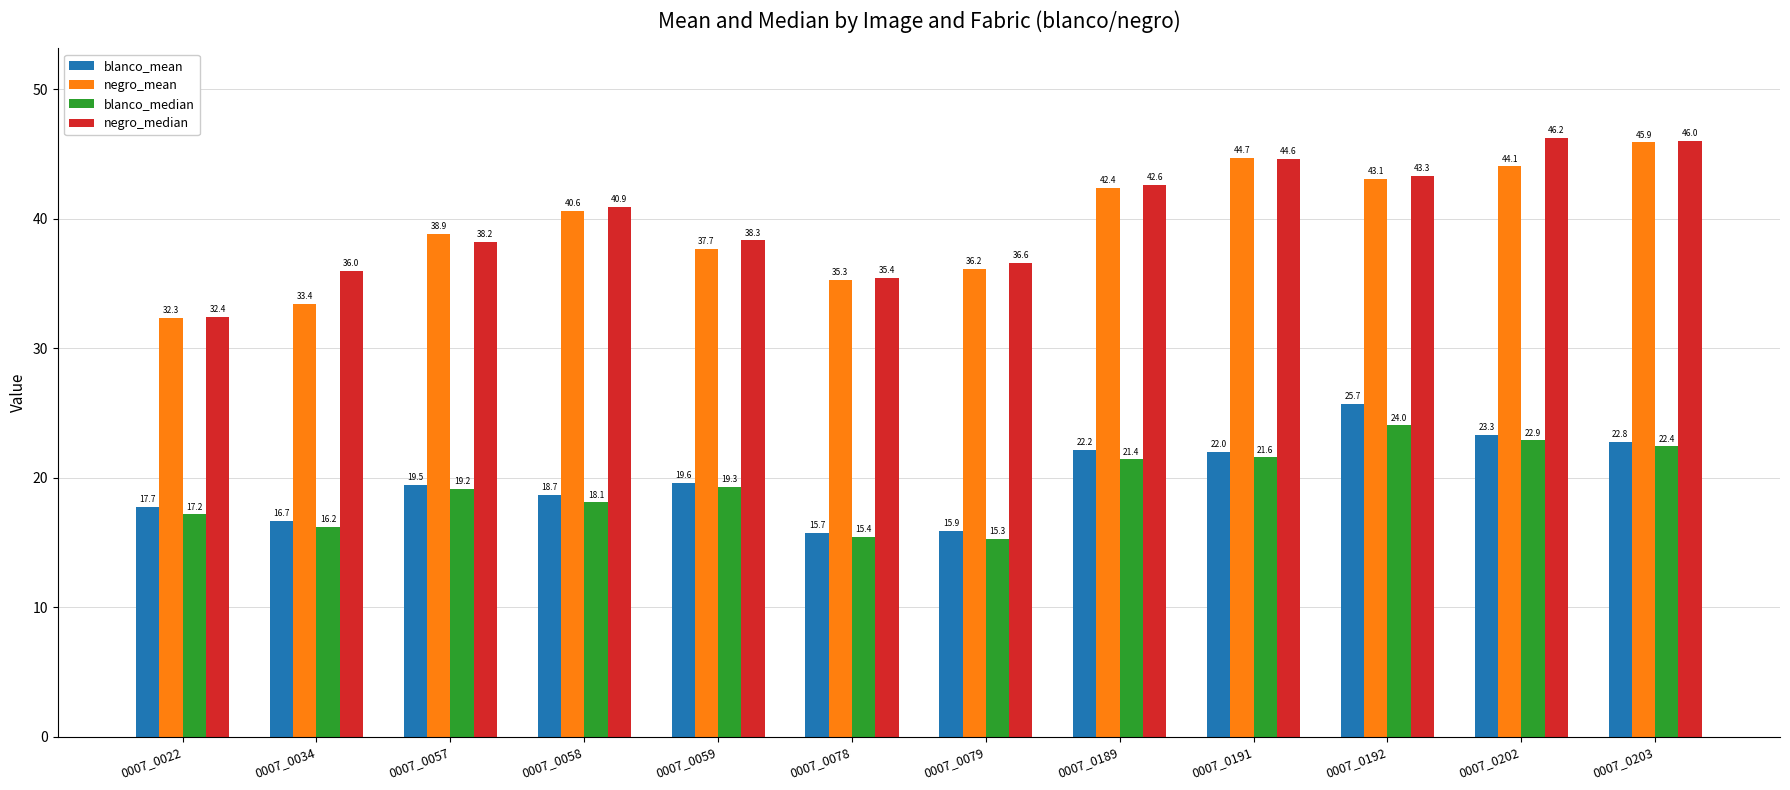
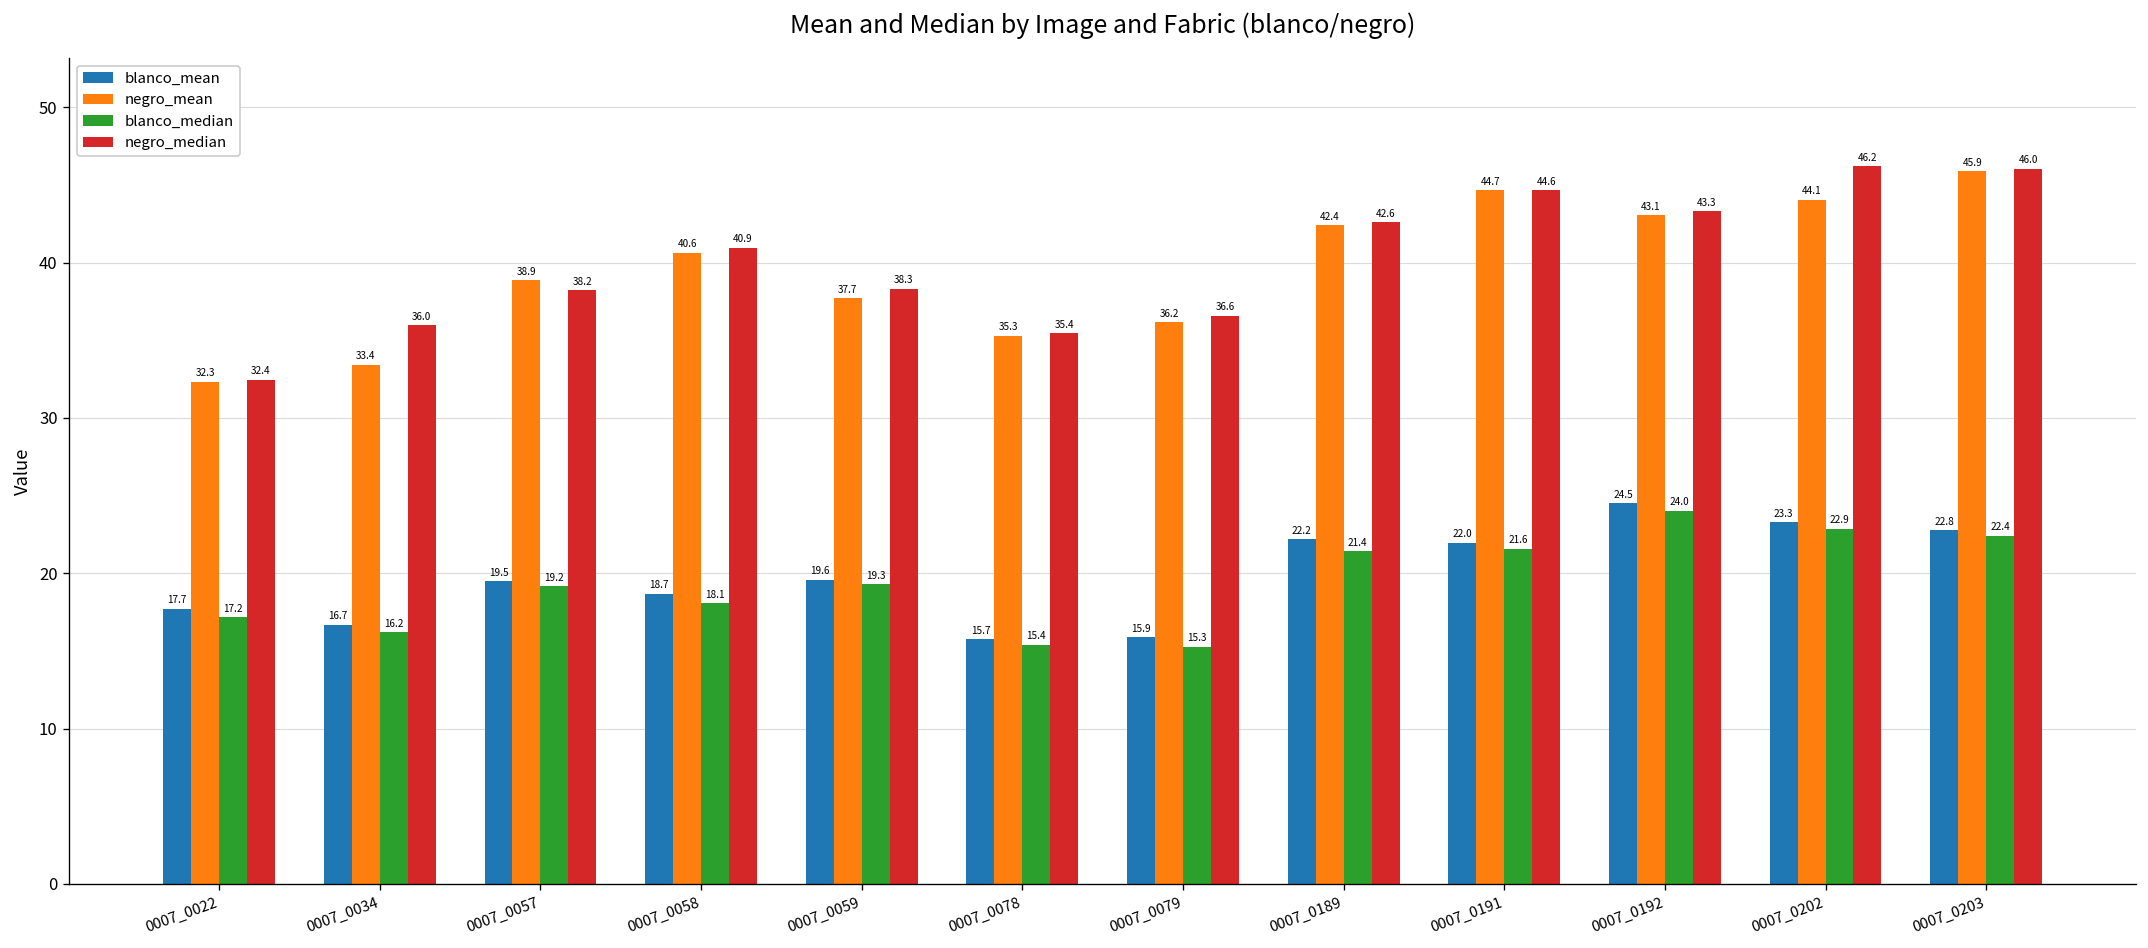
  {
    "blanco_mean": {
      "0007_0022": 17.7,
      "0007_0034": 16.7,
      "0007_0057": 19.5,
      "0007_0058": 18.7,
      "0007_0059": 19.6,
      "0007_0078": 15.7,
      "0007_0079": 15.9,
      "0007_0189": 22.2,
      "0007_0191": 22.0,
-     "0007_0192": 25.7,
+     "0007_0192": 24.5,
      "0007_0202": 23.3,
      "0007_0203": 22.8
    },
    "negro_mean": {
      "0007_0022": 32.3,
      "0007_0034": 33.4,
      "0007_0057": 38.9,
      "0007_0058": 40.6,
      "0007_0059": 37.7,
      "0007_0078": 35.3,
      "0007_0079": 36.2,
      "0007_0189": 42.4,
      "0007_0191": 44.7,
      "0007_0192": 43.1,
      "0007_0202": 44.1,
      "0007_0203": 45.9
    },
    "blanco_median": {
      "0007_0022": 17.2,
      "0007_0034": 16.2,
      "0007_0057": 19.2,
      "0007_0058": 18.1,
      "0007_0059": 19.3,
      "0007_0078": 15.4,
      "0007_0079": 15.3,
      "0007_0189": 21.4,
      "0007_0191": 21.6,
      "0007_0192": 24.0,
      "0007_0202": 22.9,
      "0007_0203": 22.4
    },
    "negro_median": {
      "0007_0022": 32.4,
      "0007_0034": 36.0,
      "0007_0057": 38.2,
      "0007_0058": 40.9,
      "0007_0059": 38.3,
      "0007_0078": 35.4,
      "0007_0079": 36.6,
      "0007_0189": 42.6,
      "0007_0191": 44.6,
      "0007_0192": 43.3,
      "0007_0202": 46.2,
      "0007_0203": 46.0
    }
  }
